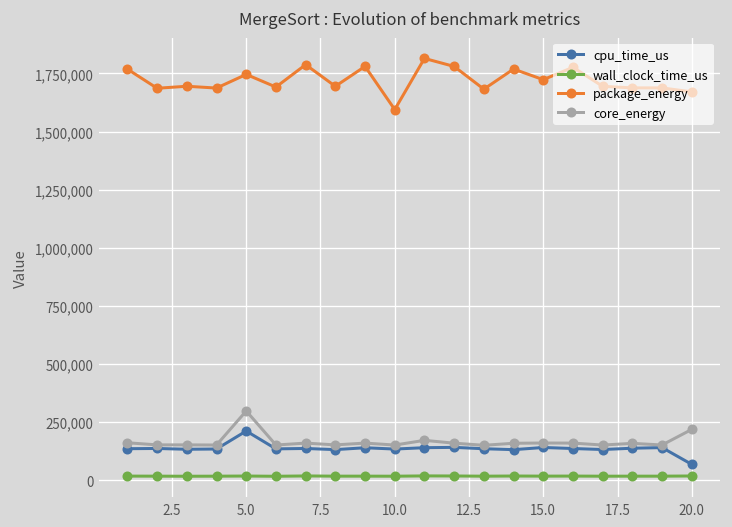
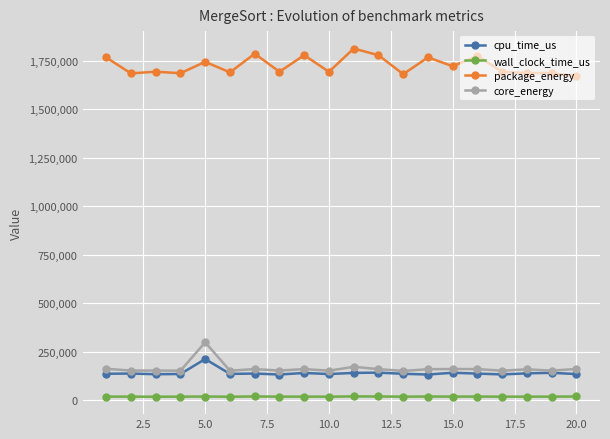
  {
    "cpu_time_us": {
      "5.0": "210,000",
      "10.0": "130,000",
      "15.0": "140,000",
-     "20.0": "70,000"
+     "20.0": "130,000"
    },
    "wall_clock_time_us": {
      "5.0": "20,000",
      "10.0": "20,000",
      "15.0": "20,000",
      "20.0": "20,000"
    },
    "package_energy": {
      "5.0": "1,750,000",
-     "10.0": "1,590,000",
+     "10.0": "1,690,000",
      "15.0": "1,720,000"
    },
    "core_energy": {
      "5.0": "300,000",
      "10.0": "150,000",
      "15.0": "160,000",
-     "20.0": "220,000"
+     "20.0": "160,000"
    }
  }
